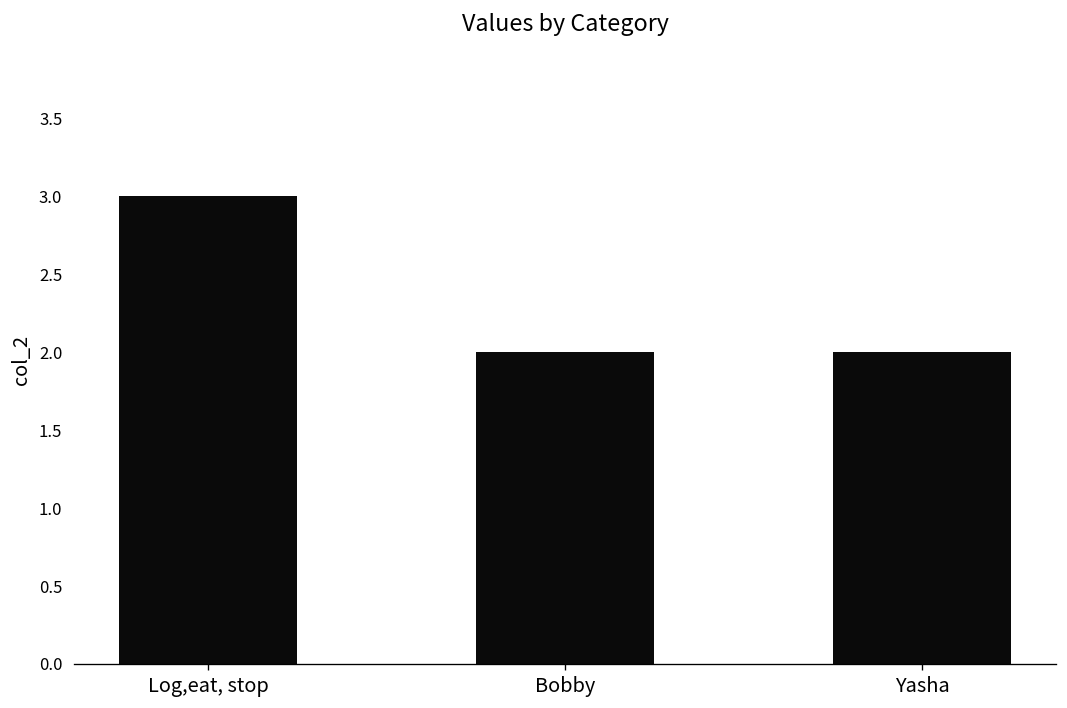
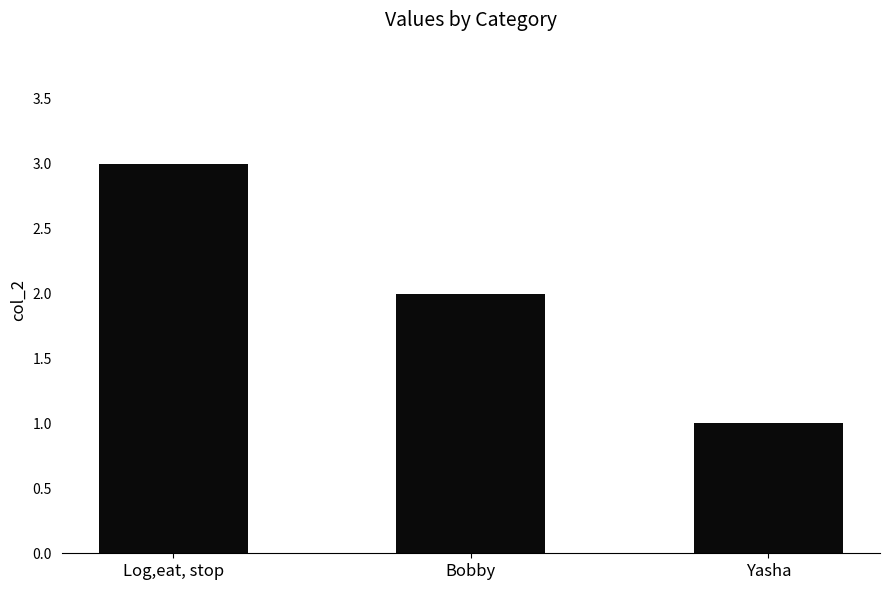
  {
    "Log,eat, stop": 3,
    "Bobby": 2,
-   "Yasha": 2
+   "Yasha": 1
  }
